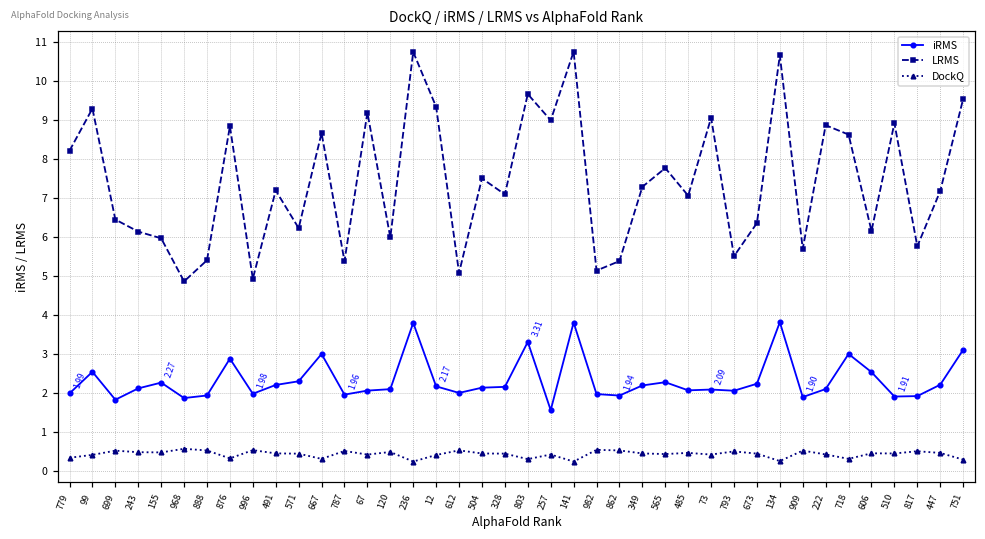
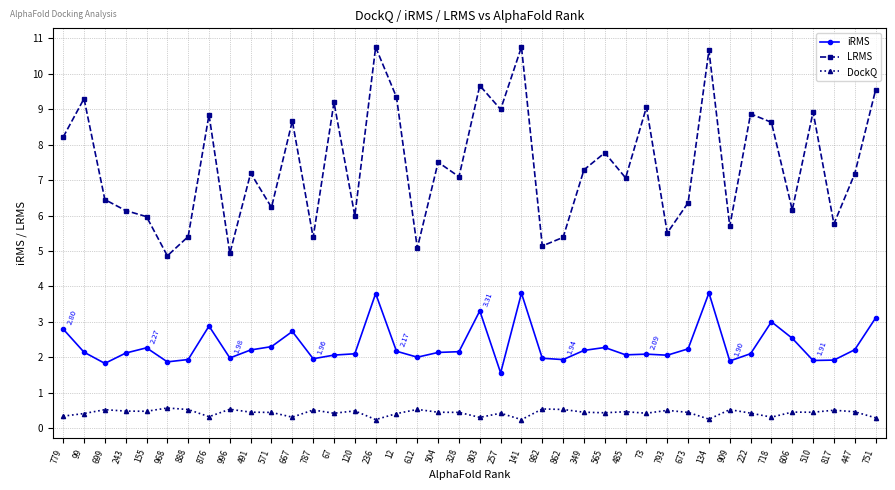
  {
    "iRMS": {
-     "779": 1.99,
-     "99": 2.5,
+     "779": 2.80,
+     "99": 2.1,
      "155": 2.27,
      "996": 1.98,
-     "667": 3.0,
+     "667": 2.7,
      "787": 1.96,
      "12": 2.17,
      "803": 3.31,
      "862": 1.94,
      "73": 2.09,
      "909": 1.90,
      "510": 1.91
    }
  }
